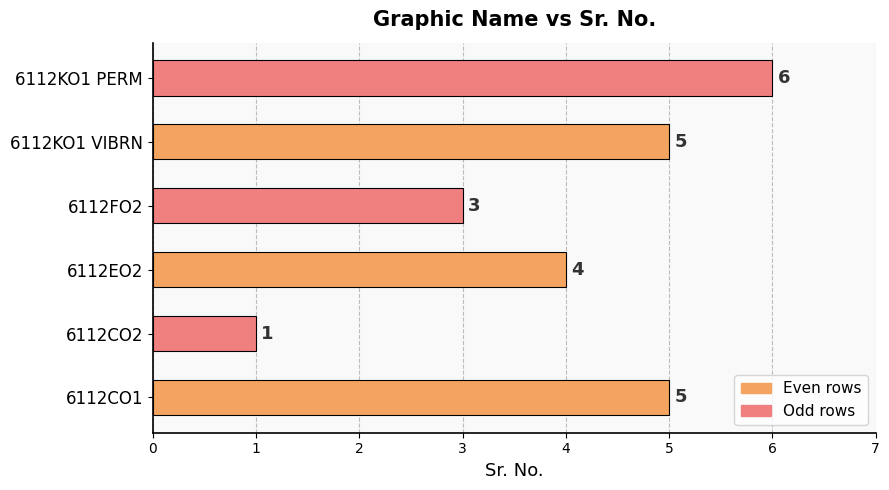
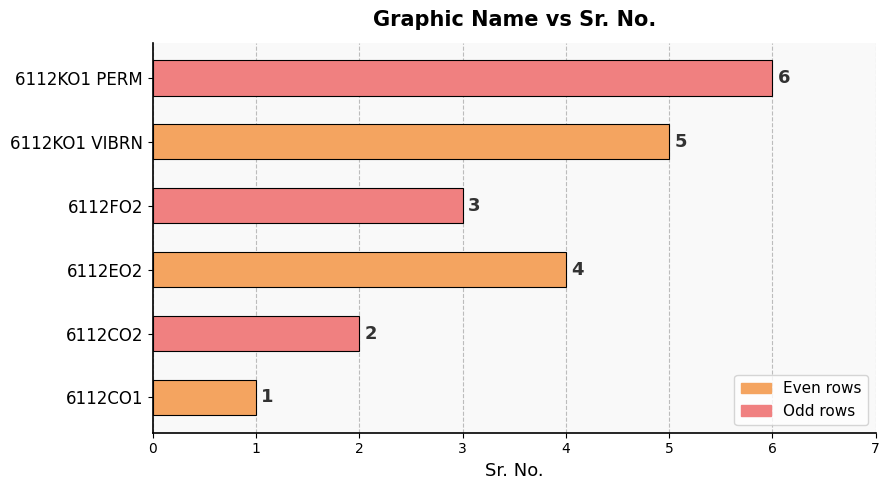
  {
    "6112KO1 PERM": 6,
    "6112KO1 VIBRN": 5,
    "6112FO2": 3,
    "6112EO2": 4,
-   "6112CO2": 1,
-   "6112CO1": 5
+   "6112CO2": 2,
+   "6112CO1": 1
  }
